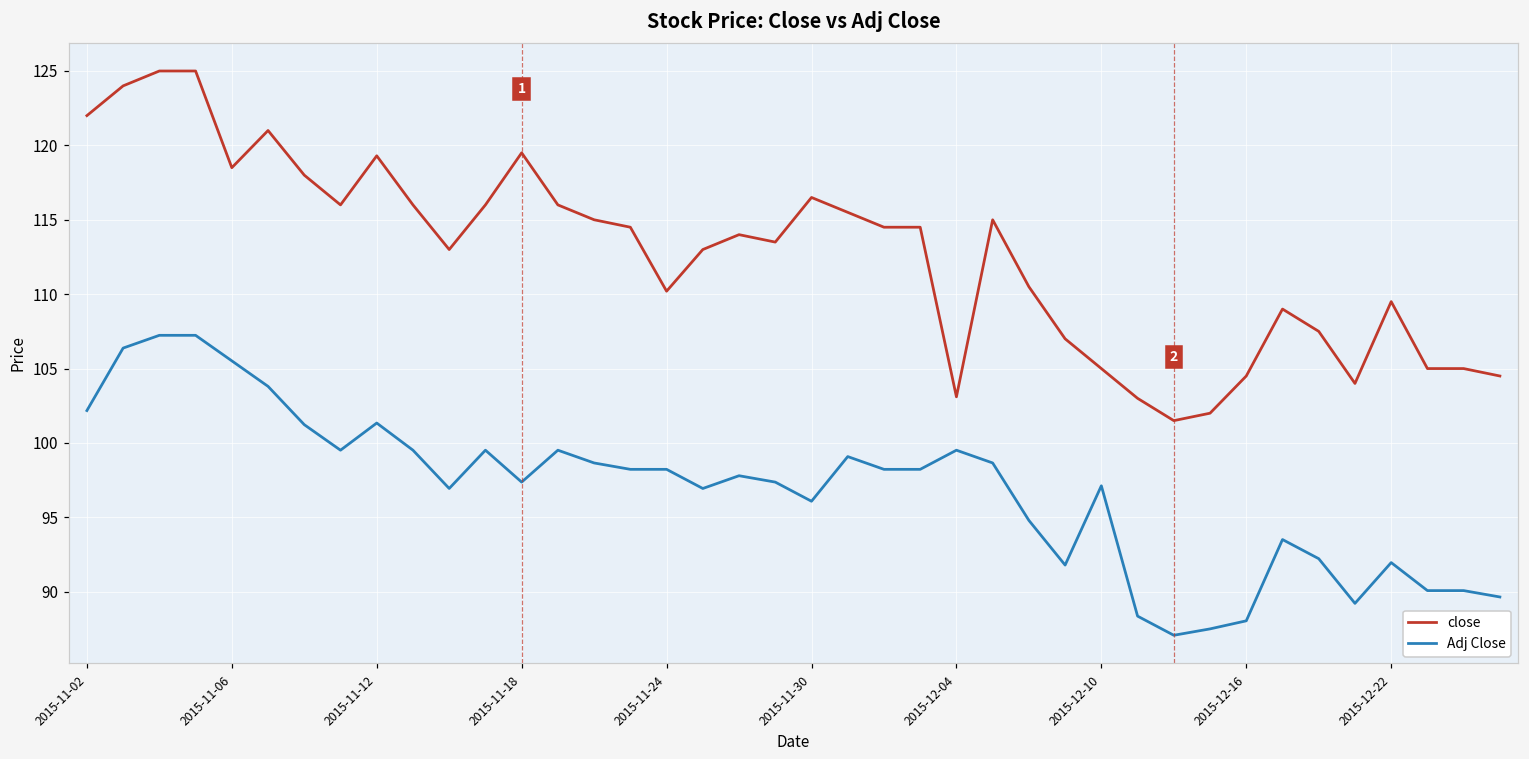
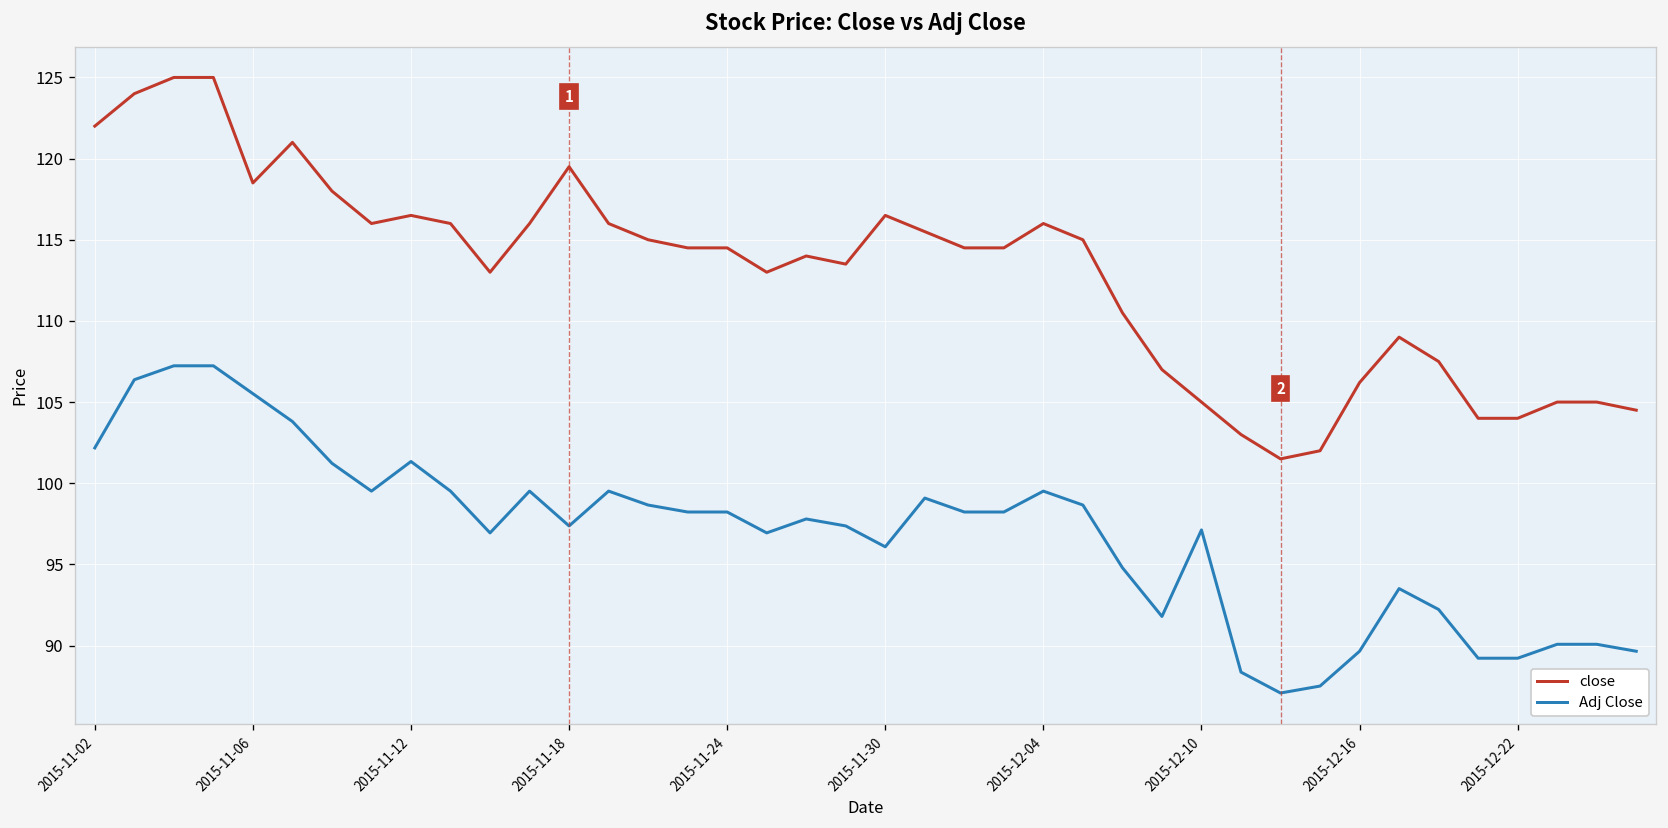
  {
    "close": {
      "2015-11-02": 122.0,
      "2015-11-06": 118.5,
-     "2015-11-12": 119.3,
+     "2015-11-12": 116.5,
      "2015-11-18": 119.5,
-     "2015-11-24": 110.2,
+     "2015-11-24": 114.5,
      "2015-11-30": 116.5,
-     "2015-12-04": 103.1,
+     "2015-12-04": 116.0,
      "2015-12-10": 105.0,
-     "2015-12-16": 104.5,
-     "2015-12-22": 109.5
+     "2015-12-16": 106.2,
+     "2015-12-22": 104.0
    },
    "Adj Close": {
      "2015-11-02": 102.2,
      "2015-11-06": 105.5,
      "2015-11-12": 101.3,
      "2015-11-18": 97.4,
      "2015-11-24": 98.2,
      "2015-11-30": 96.1,
      "2015-12-04": 99.5,
      "2015-12-10": 97.1,
-     "2015-12-16": 88.0,
-     "2015-12-22": 92.0
+     "2015-12-16": 89.6,
+     "2015-12-22": 89.2
    }
  }
